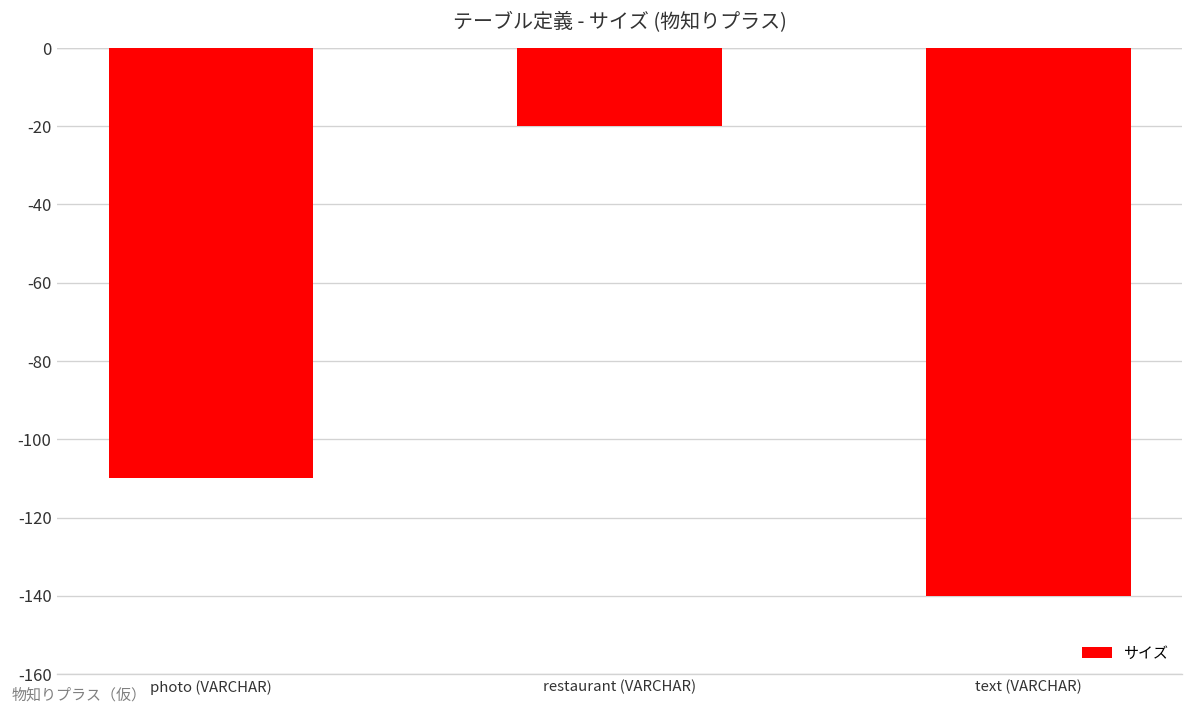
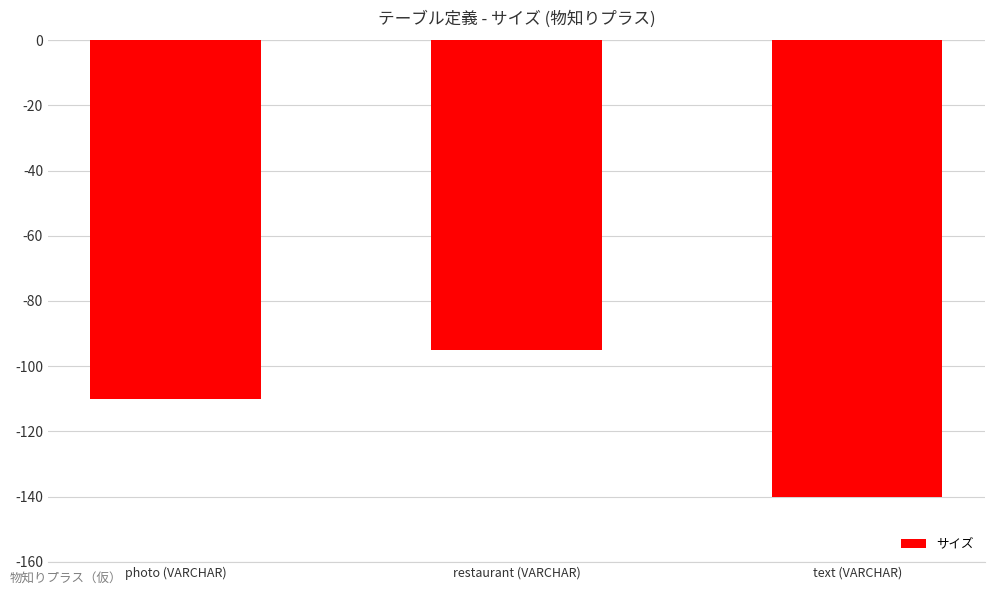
  {
    "photo (VARCHAR)": -110,
-   "restaurant (VARCHAR)": -20,
+   "restaurant (VARCHAR)": -95,
    "text (VARCHAR)": -140
  }
